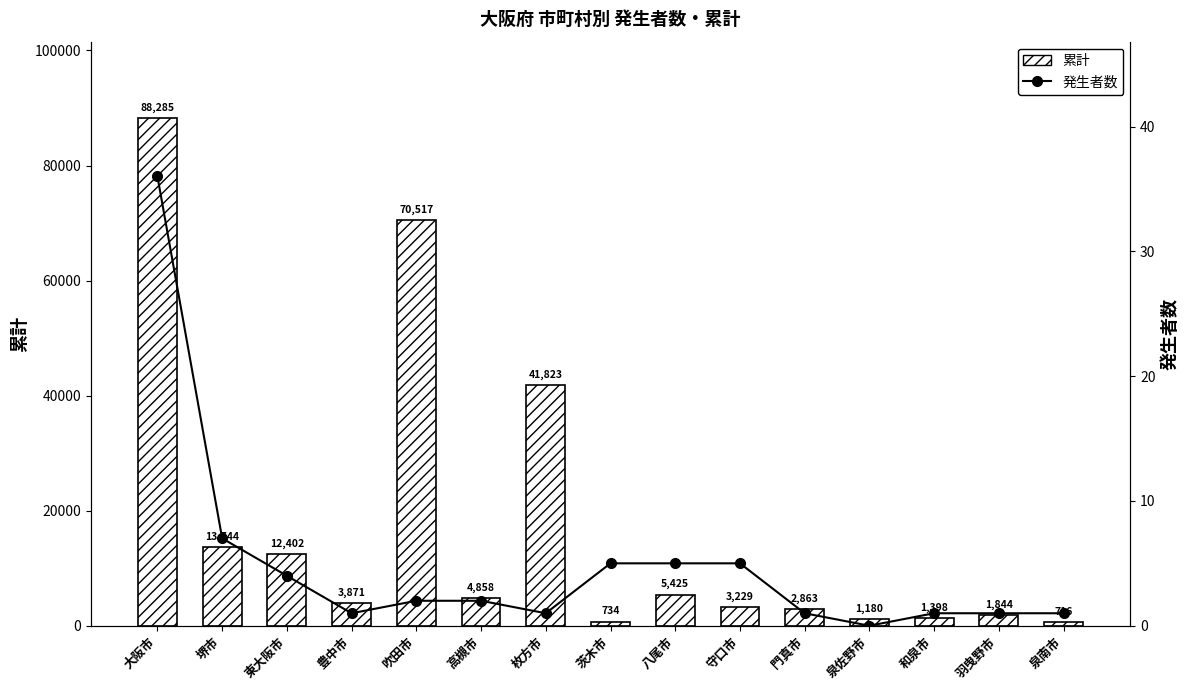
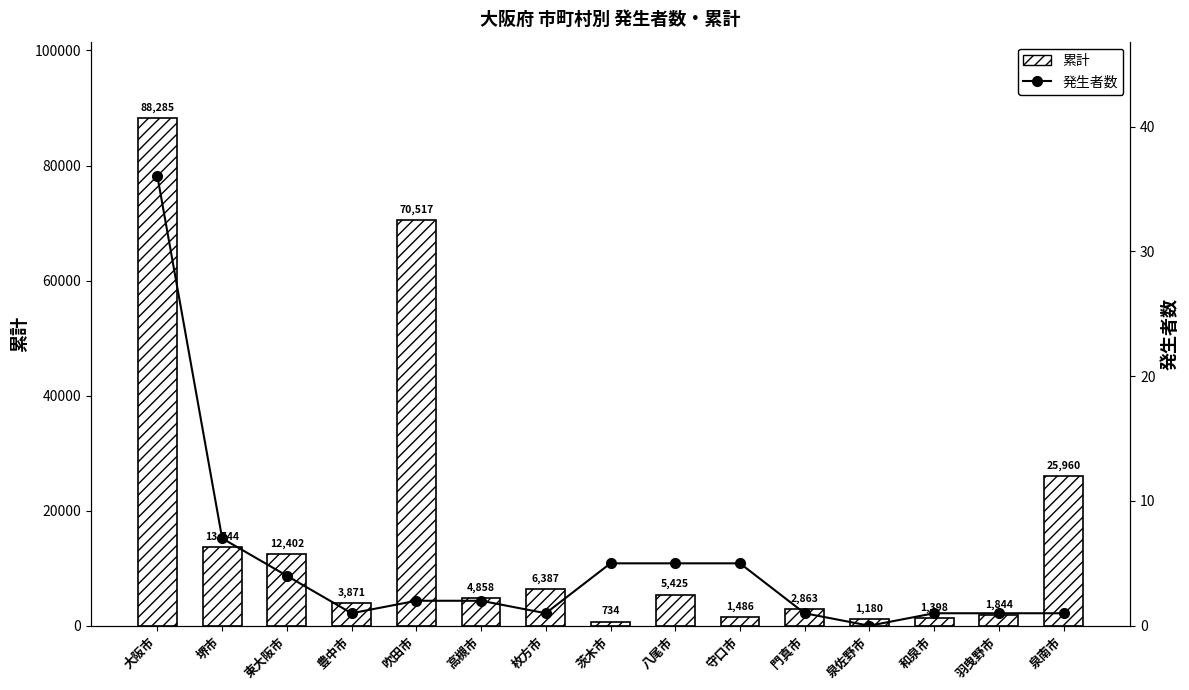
  {
    "累計": {
      "大阪市": "88,285",
      "東大阪市": "12,402",
      "豊中市": "3,871",
      "吹田市": "70,517",
      "高槻市": "4,858",
-     "枚方市": "41,823",
+     "枚方市": "6,387",
      "茨木市": "734",
      "八尾市": "5,425",
-     "守口市": "3,229",
+     "守口市": "1,486",
      "門真市": "2,863",
      "泉佐野市": "1,180",
      "羽曳野市": "1,844",
-     "泉南市": "716"
+     "泉南市": "25,960"
    }
  }
